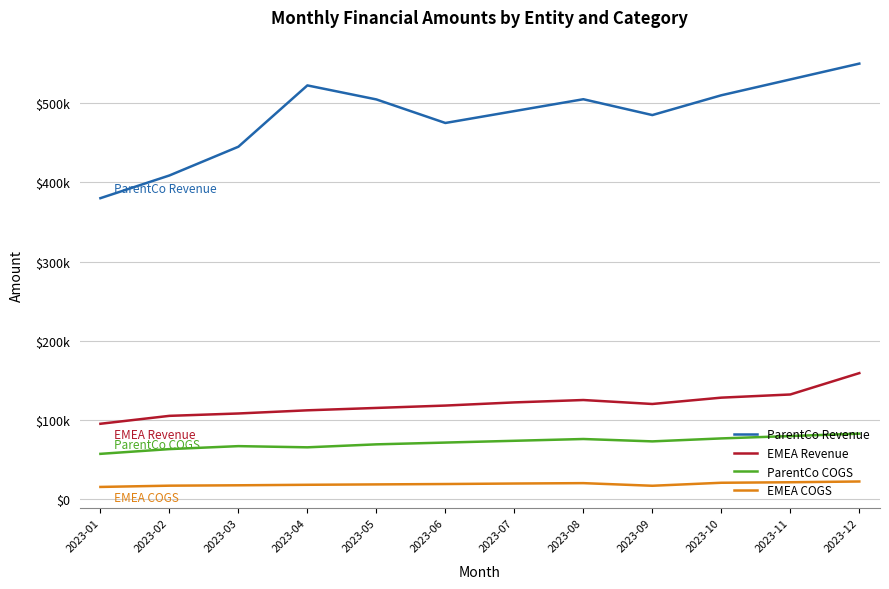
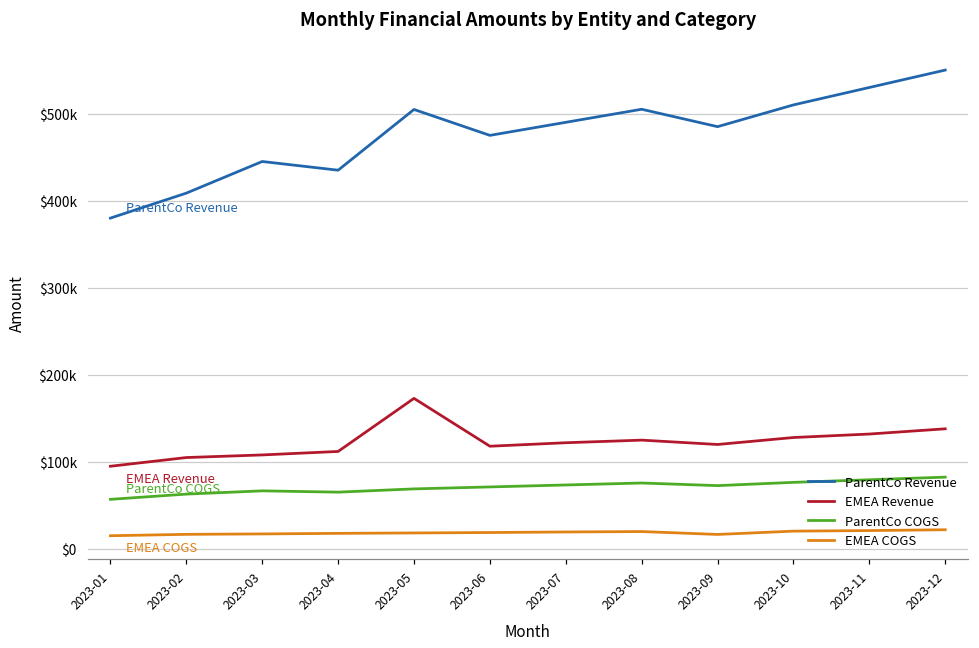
  {
    "ParentCo Revenue": {
      "2023-01": "$380000",
      "2023-02": "$410000",
      "2023-03": "$450000",
-     "2023-04": "$520000",
+     "2023-04": "$440000",
      "2023-05": "$500000",
      "2023-06": "$480000",
      "2023-07": "$490000",
      "2023-08": "$510000",
      "2023-09": "$490000",
      "2023-10": "$510000",
      "2023-11": "$530000",
      "2023-12": "$550000"
    },
    "EMEA Revenue": {
      "2023-01": "$100000",
      "2023-02": "$110000",
      "2023-03": "$110000",
      "2023-04": "$110000",
-     "2023-05": "$120000",
+     "2023-05": "$170000",
      "2023-06": "$120000",
      "2023-07": "$120000",
      "2023-08": "$130000",
      "2023-09": "$120000",
      "2023-10": "$130000",
      "2023-11": "$130000",
-     "2023-12": "$160000"
+     "2023-12": "$140000"
    },
    "ParentCo COGS": {
      "2023-01": "$60000",
      "2023-02": "$60000",
      "2023-03": "$70000",
      "2023-04": "$70000",
      "2023-05": "$70000",
      "2023-06": "$70000",
      "2023-07": "$70000",
      "2023-08": "$80000",
      "2023-09": "$70000",
      "2023-10": "$80000",
      "2023-11": "$80000",
      "2023-12": "$80000"
    },
    "EMEA COGS": {
      "2023-01": "$20000",
      "2023-02": "$20000",
      "2023-03": "$20000",
      "2023-04": "$20000",
      "2023-05": "$20000",
      "2023-06": "$20000",
      "2023-07": "$20000",
      "2023-08": "$20000",
      "2023-09": "$20000",
      "2023-10": "$20000",
      "2023-11": "$20000",
      "2023-12": "$20000"
    }
  }
